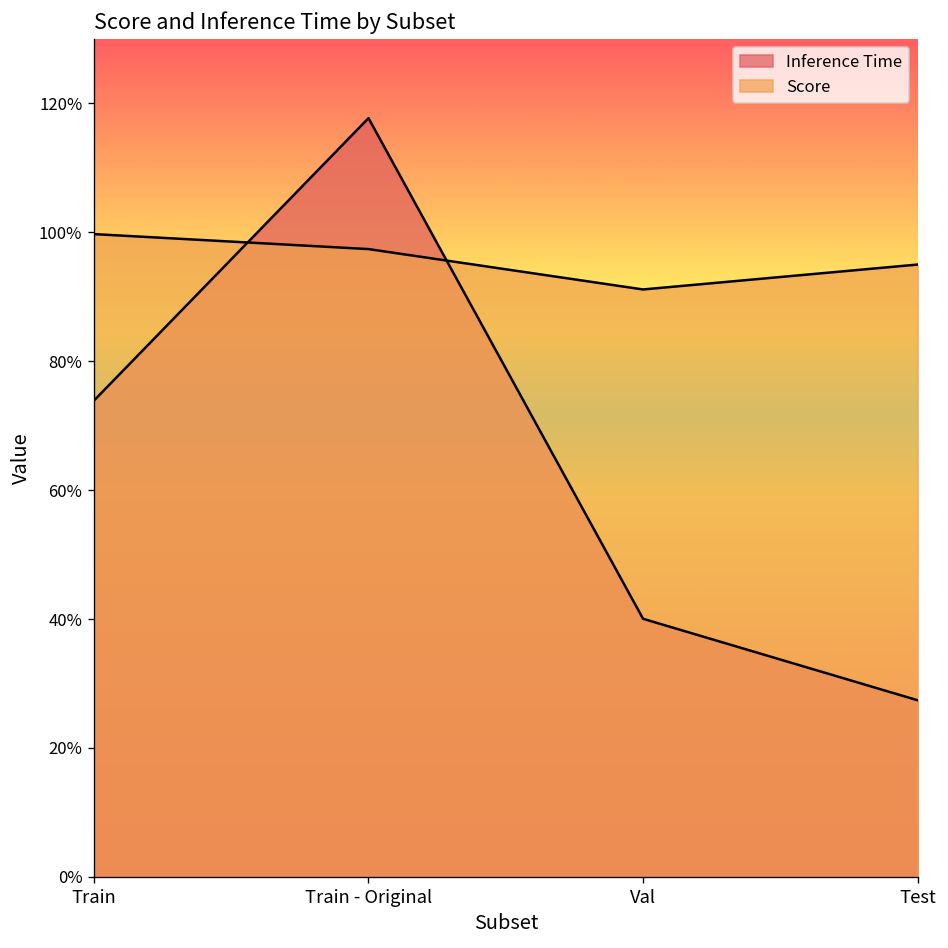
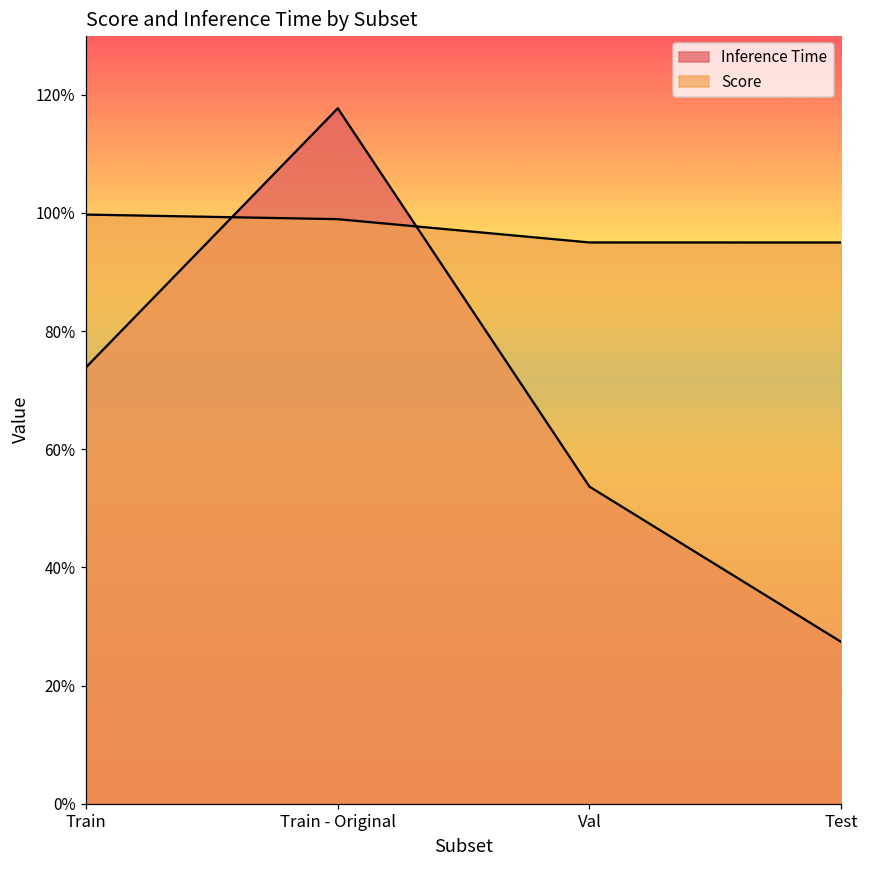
  {
    "Inference Time": {
      "Train": "74%",
      "Train - Original": "118%",
-     "Val": "40%",
+     "Val": "54%",
      "Test": "27%"
    },
    "Score": {
      "Train": "100%",
-     "Train - Original": "97%",
-     "Val": "91%",
+     "Train - Original": "99%",
+     "Val": "95%",
      "Test": "95%"
    }
  }
